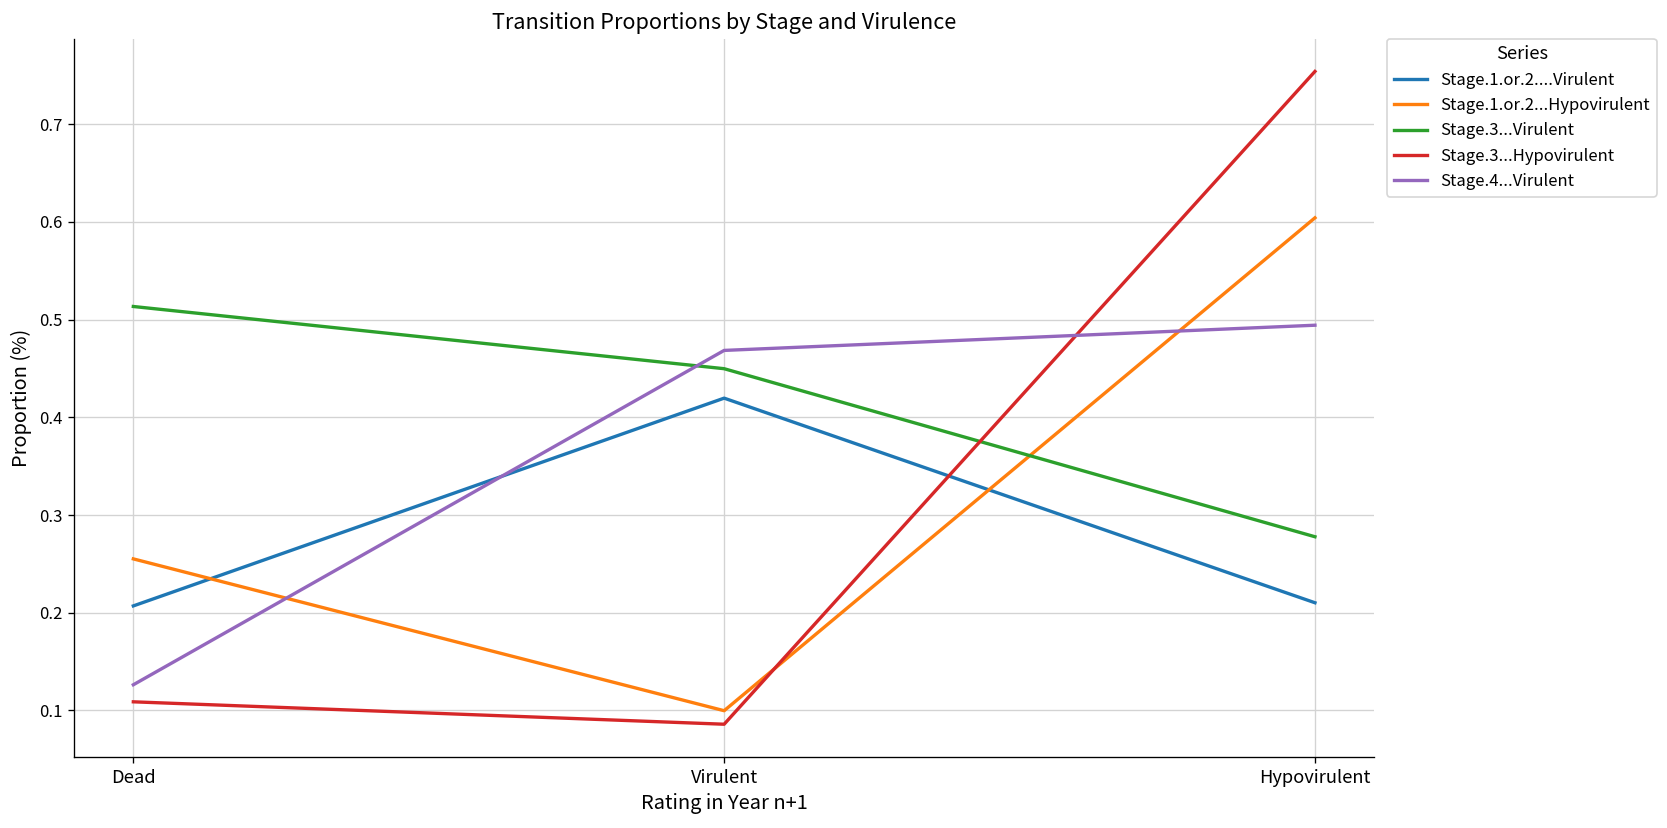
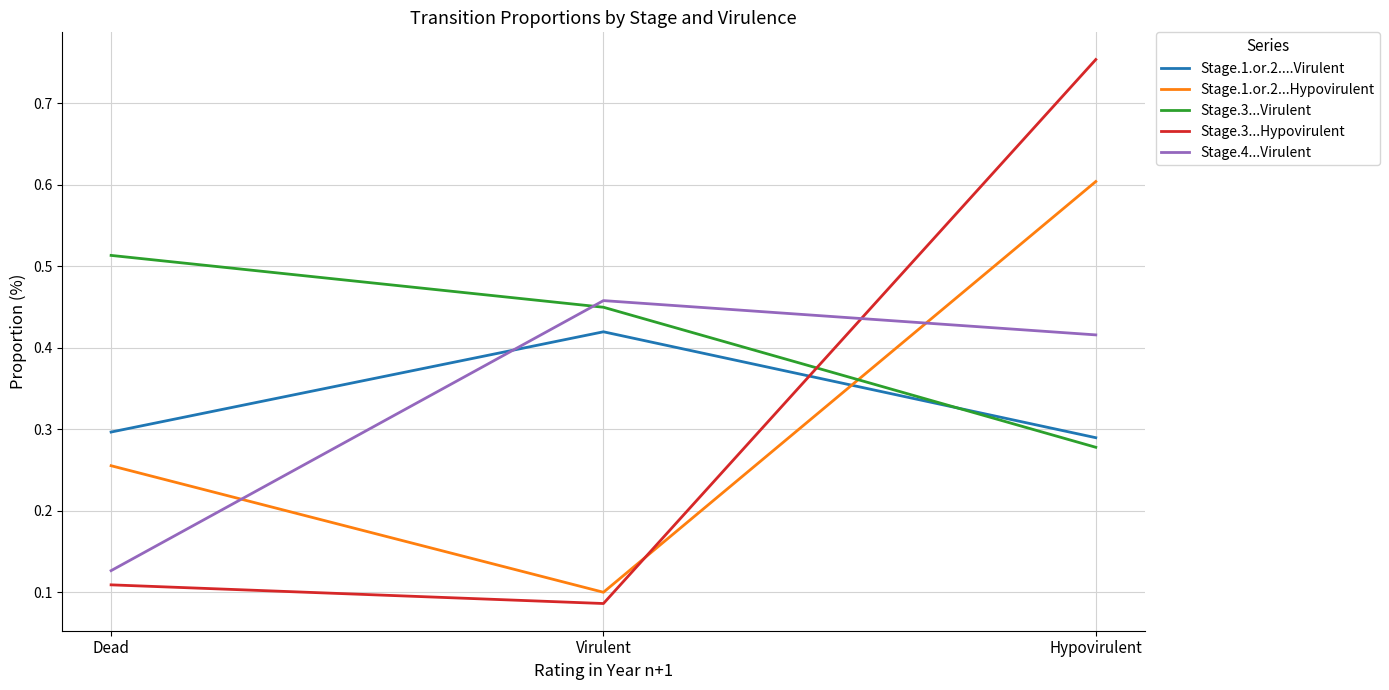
  {
    "Stage.1.or.2....Virulent": {
-     "Dead": 0.21,
+     "Dead": 0.30,
      "Virulent": 0.42,
-     "Hypovirulent": 0.21
+     "Hypovirulent": 0.29
    },
    "Stage.1.or.2...Hypovirulent": {
      "Dead": 0.26,
      "Virulent": 0.10,
      "Hypovirulent": 0.60
    },
    "Stage.3...Virulent": {
      "Dead": 0.51,
      "Virulent": 0.45,
      "Hypovirulent": 0.28
    },
    "Stage.3...Hypovirulent": {
      "Dead": 0.11,
      "Virulent": 0.09,
      "Hypovirulent": 0.75
    },
    "Stage.4...Virulent": {
      "Dead": 0.13,
-     "Virulent": 0.47,
-     "Hypovirulent": 0.49
+     "Virulent": 0.46,
+     "Hypovirulent": 0.42
    }
  }
